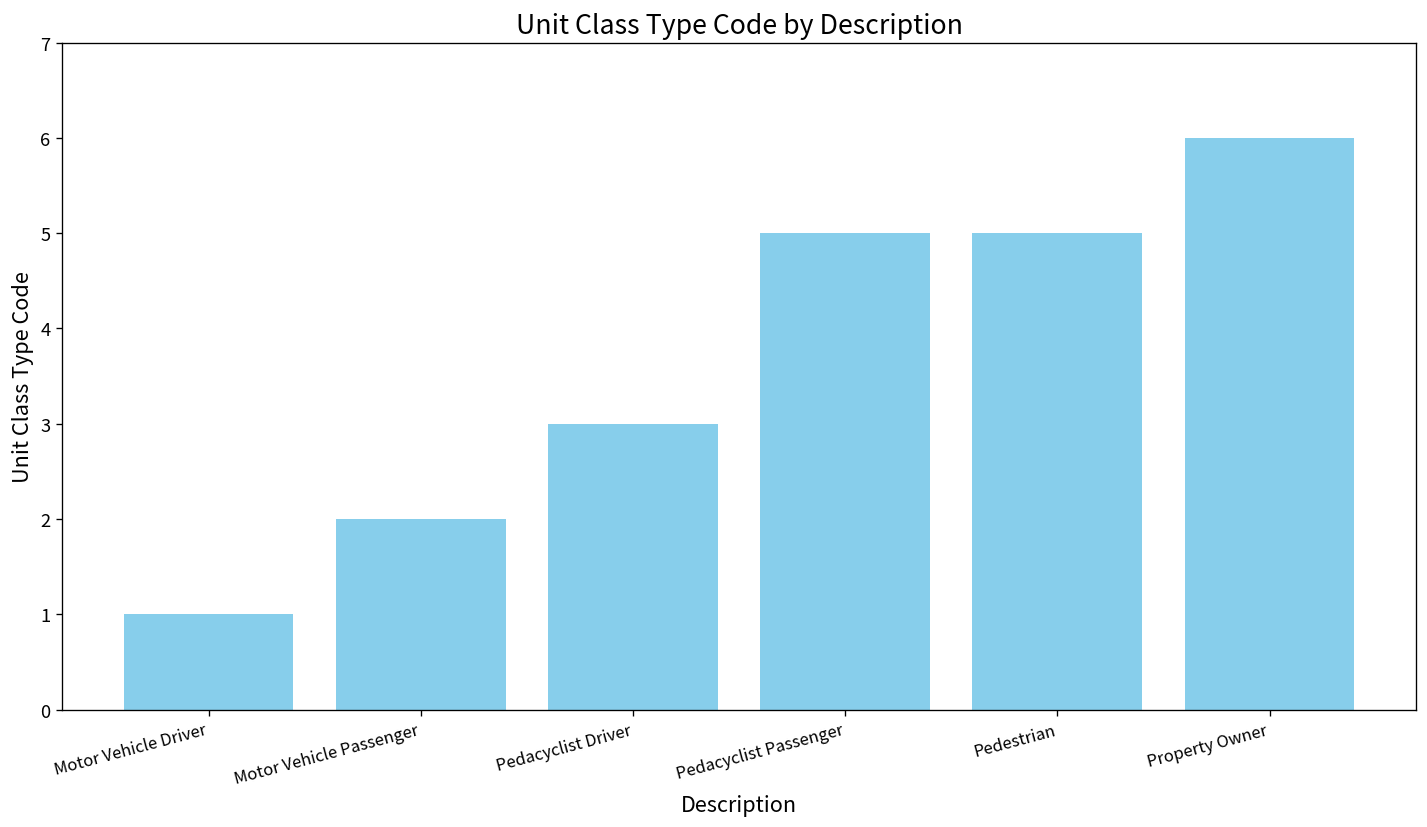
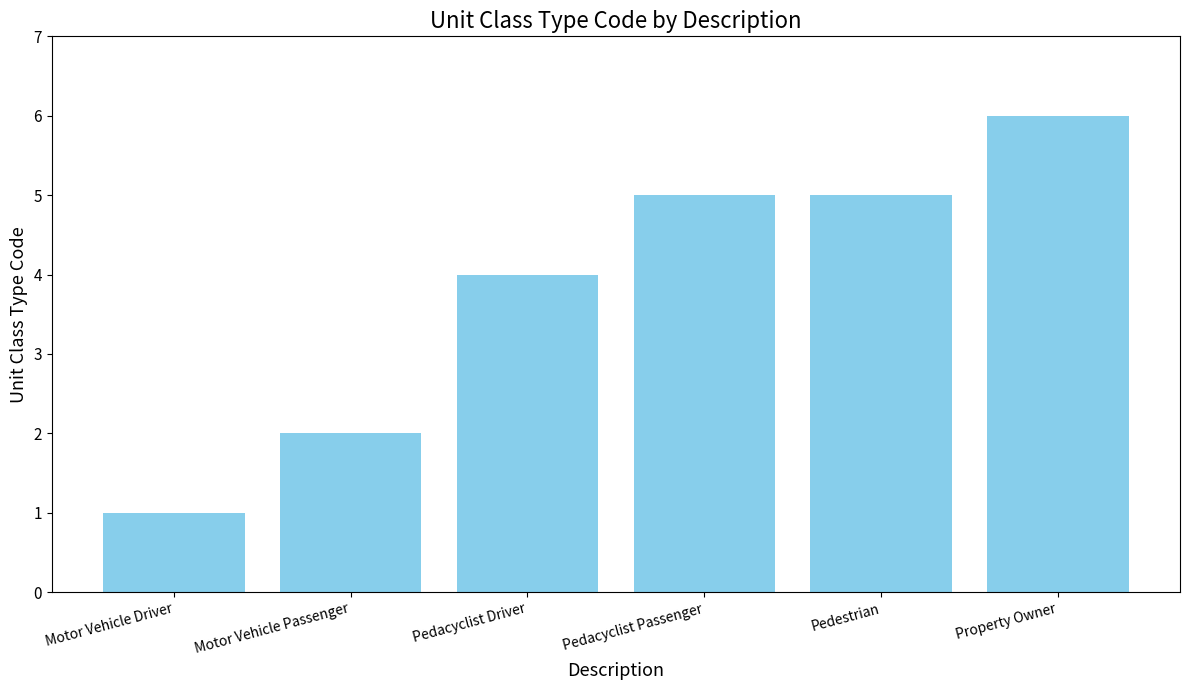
  {
    "Motor Vehicle Driver": 1,
    "Motor Vehicle Passenger": 2,
-   "Pedacyclist Driver": 3,
+   "Pedacyclist Driver": 4,
    "Pedacyclist Passenger": 5,
    "Pedestrian": 5,
    "Property Owner": 6
  }
